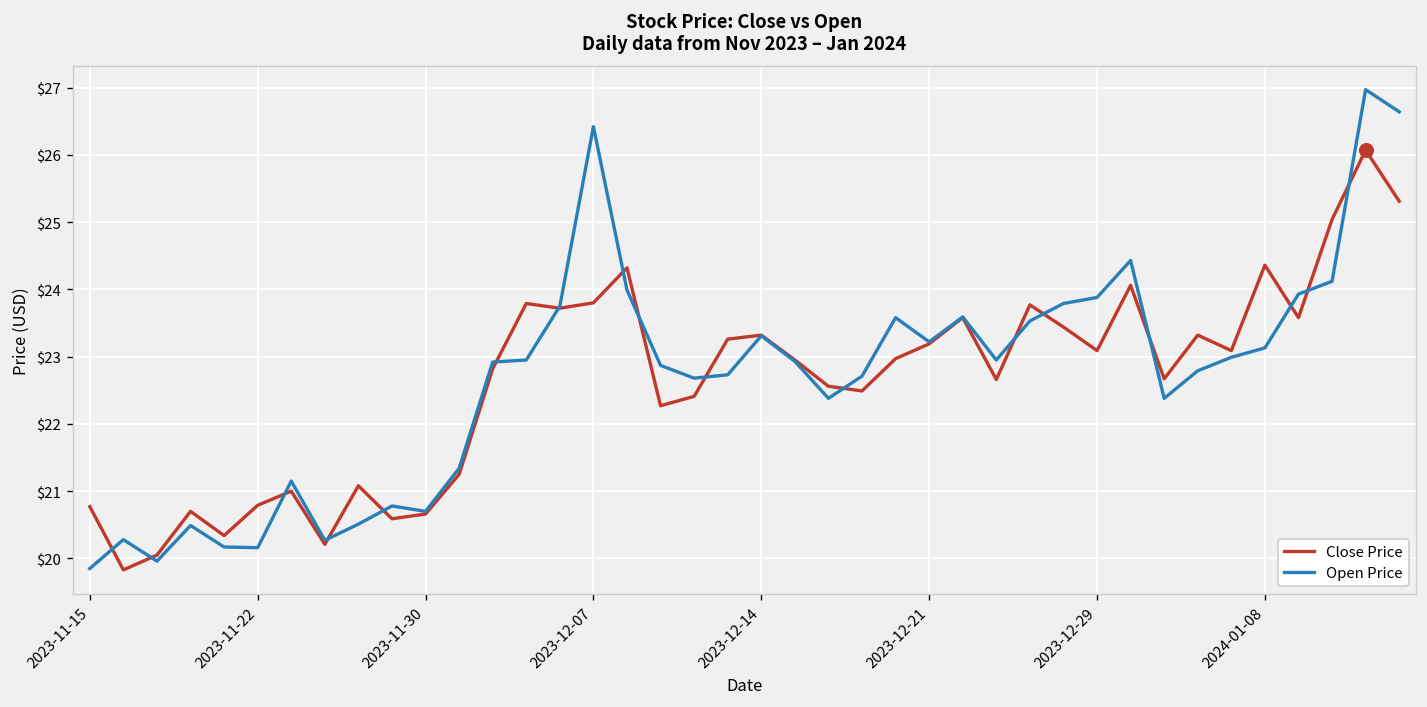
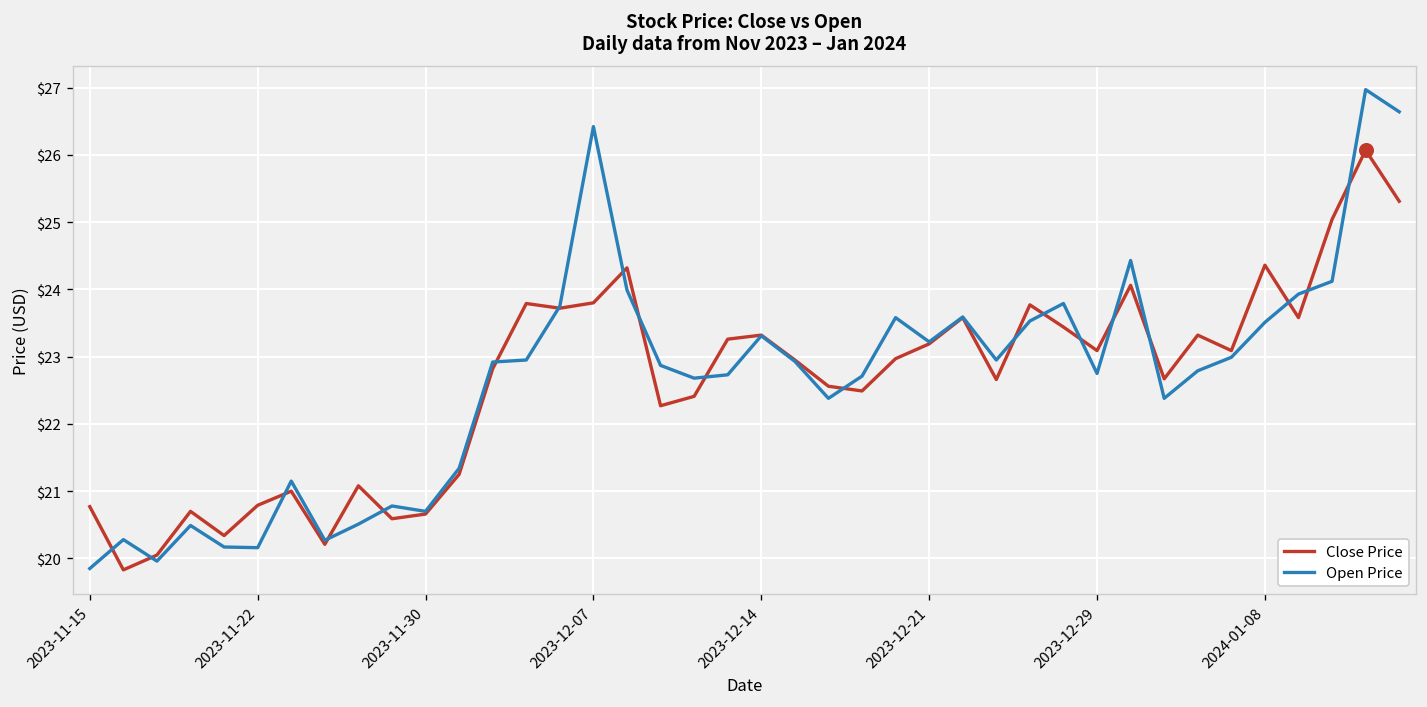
  {
    "Open Price": {
      "2023-11-15": "$19.9",
      "2023-11-22": "$20.2",
      "2023-12-07": "$26.4",
-     "2023-12-29": "$23.9",
-     "2024-01-08": "$23.1"
+     "2023-12-29": "$22.8",
+     "2024-01-08": "$23.5"
    }
  }
